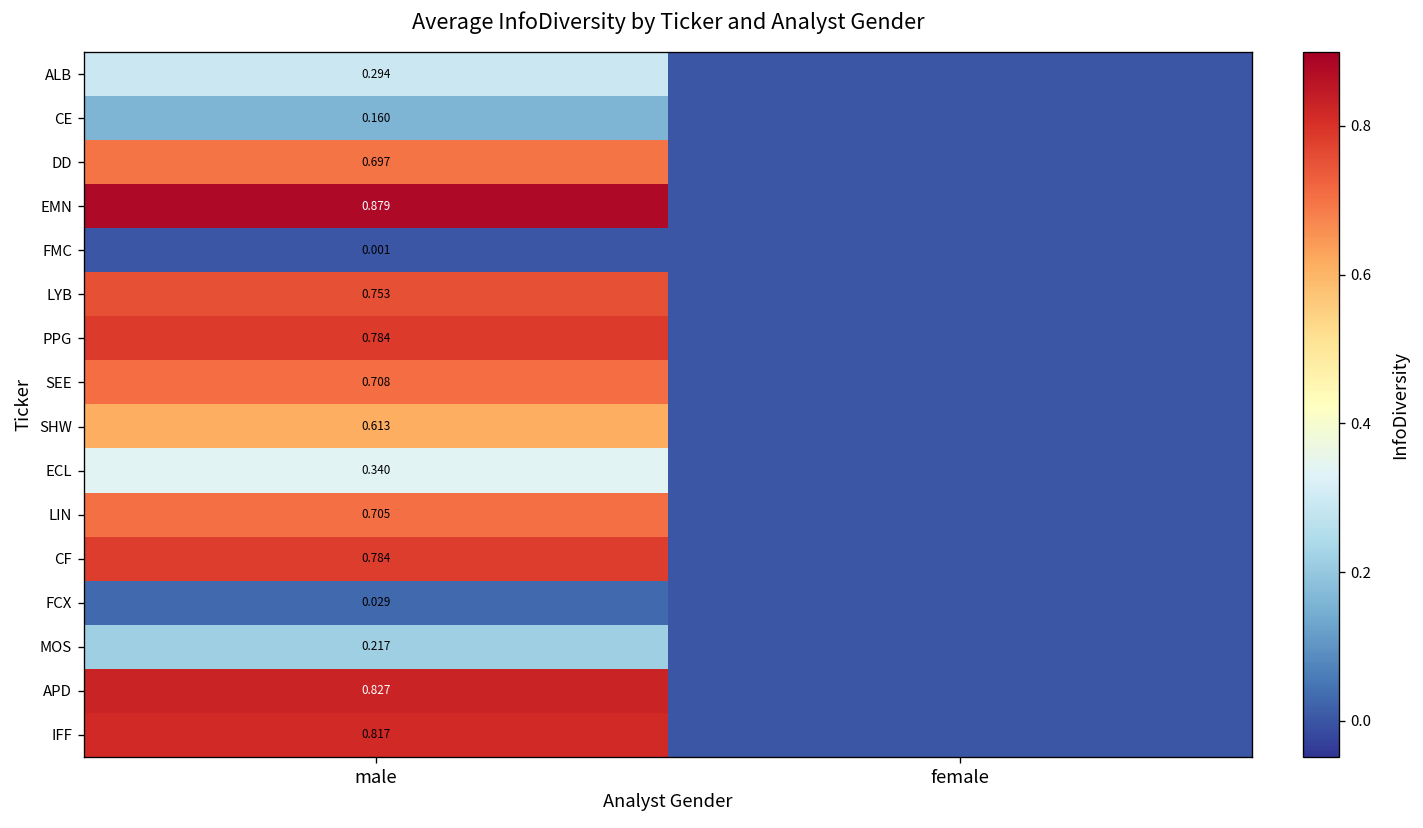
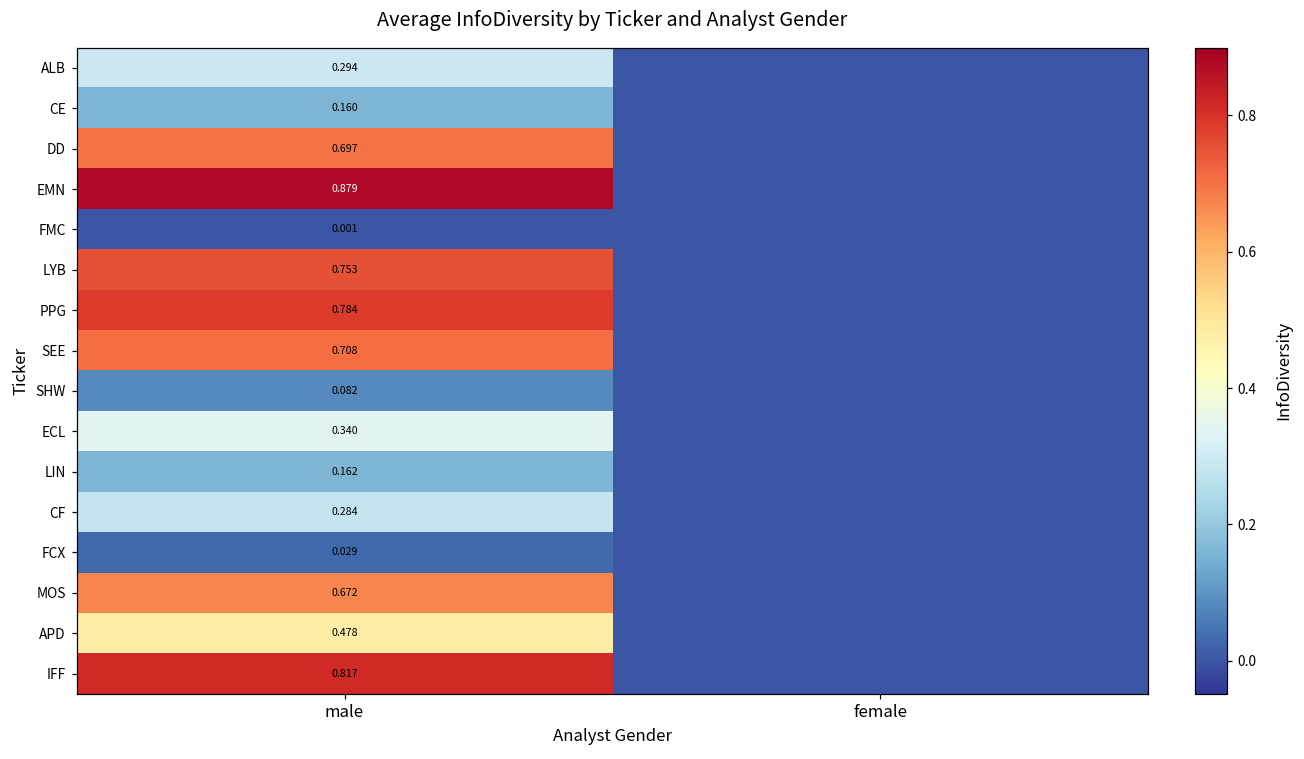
  {
    "ALB": {
      "male": 0.294
    },
    "CE": {
      "male": 0.160
    },
    "DD": {
      "male": 0.697
    },
    "EMN": {
      "male": 0.879
    },
    "FMC": {
      "male": 0.001
    },
    "LYB": {
      "male": 0.753
    },
    "PPG": {
      "male": 0.784
    },
    "SEE": {
      "male": 0.708
    },
    "SHW": {
-     "male": 0.613
+     "male": 0.082
    },
    "ECL": {
      "male": 0.340
    },
    "LIN": {
-     "male": 0.705
+     "male": 0.162
    },
    "CF": {
-     "male": 0.784
+     "male": 0.284
    },
    "FCX": {
      "male": 0.029
    },
    "MOS": {
-     "male": 0.217
+     "male": 0.672
    },
    "APD": {
-     "male": 0.827
+     "male": 0.478
    },
    "IFF": {
      "male": 0.817
    }
  }
